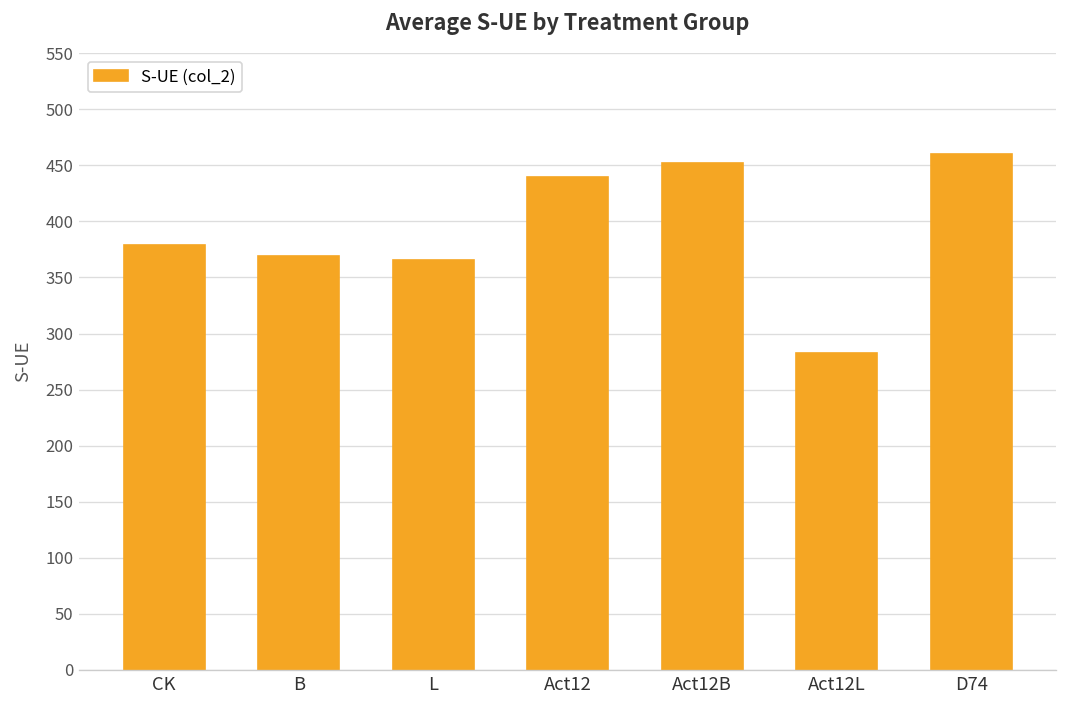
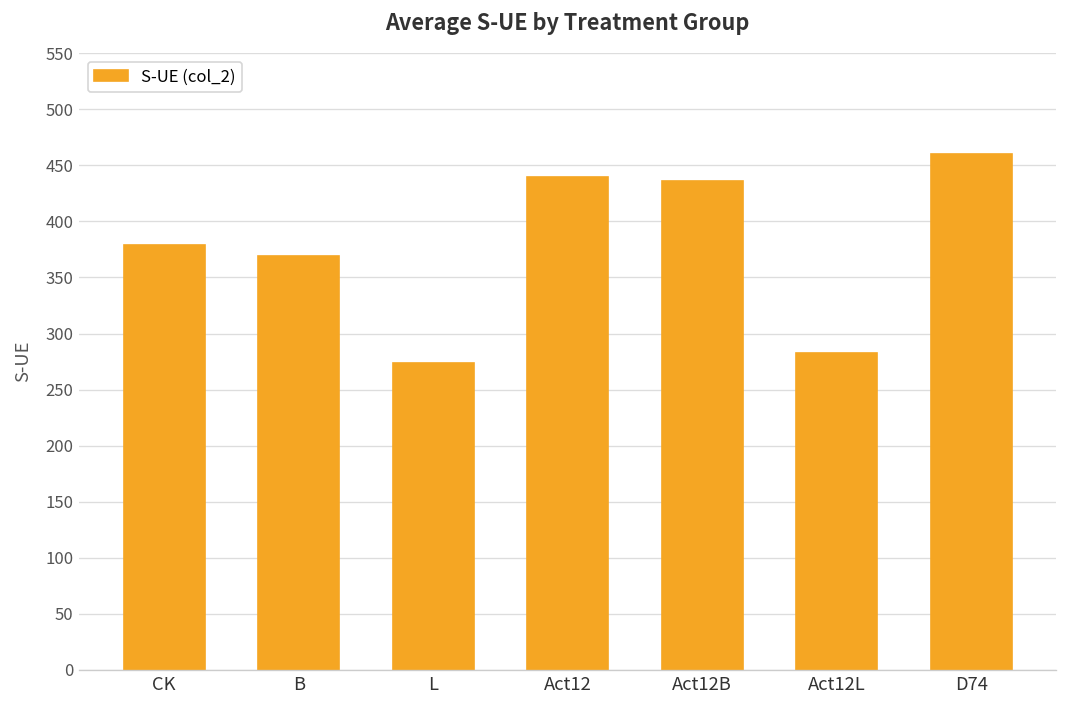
  {
    "CK": 380,
    "B": 370,
-   "L": 370,
+   "L": 270,
    "Act12": 440,
-   "Act12B": 450,
+   "Act12B": 440,
    "Act12L": 280,
    "D74": 460
  }
